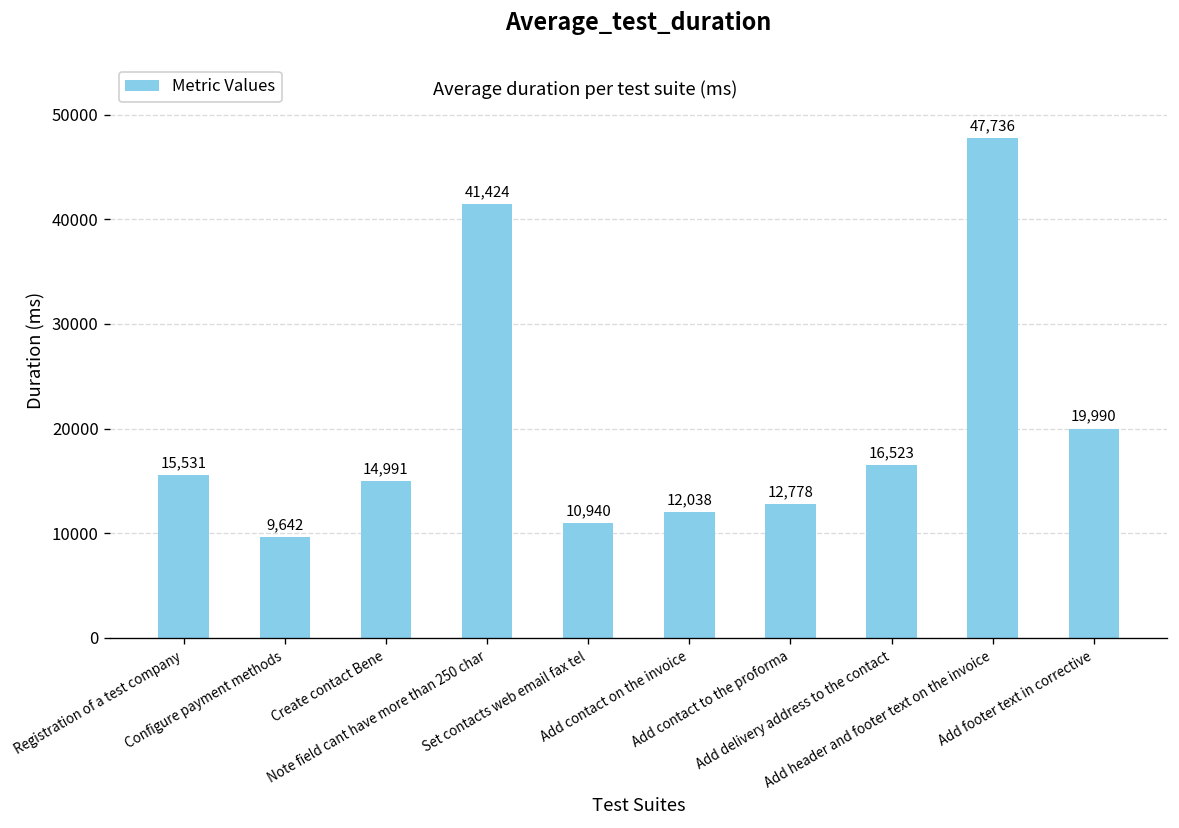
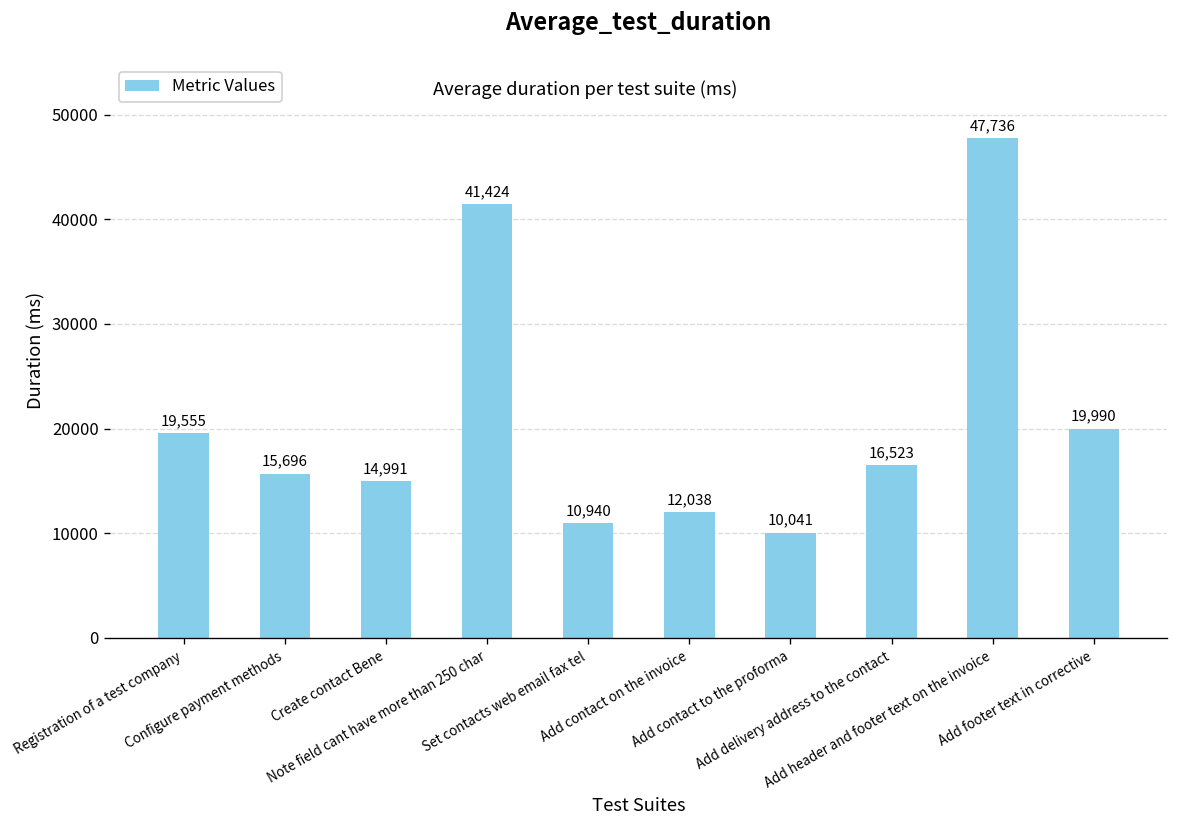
  {
-   "Registration of a test company": "15,531",
-   "Configure payment methods": "9,642",
+   "Registration of a test company": "19,555",
+   "Configure payment methods": "15,696",
    "Create contact Bene": "14,991",
    "Note field cant have more than 250 char": "41,424",
    "Set contacts web email fax tel": "10,940",
    "Add contact on the invoice": "12,038",
-   "Add contact to the proforma": "12,778",
+   "Add contact to the proforma": "10,041",
    "Add delivery address to the contact": "16,523",
    "Add header and footer text on the invoice": "47,736",
    "Add footer text in corrective": "19,990"
  }
